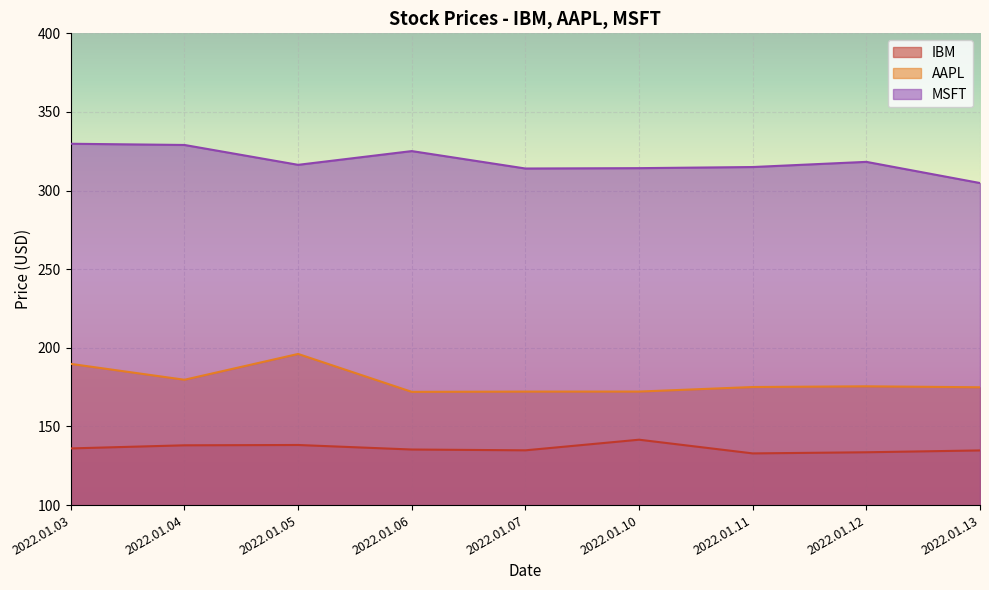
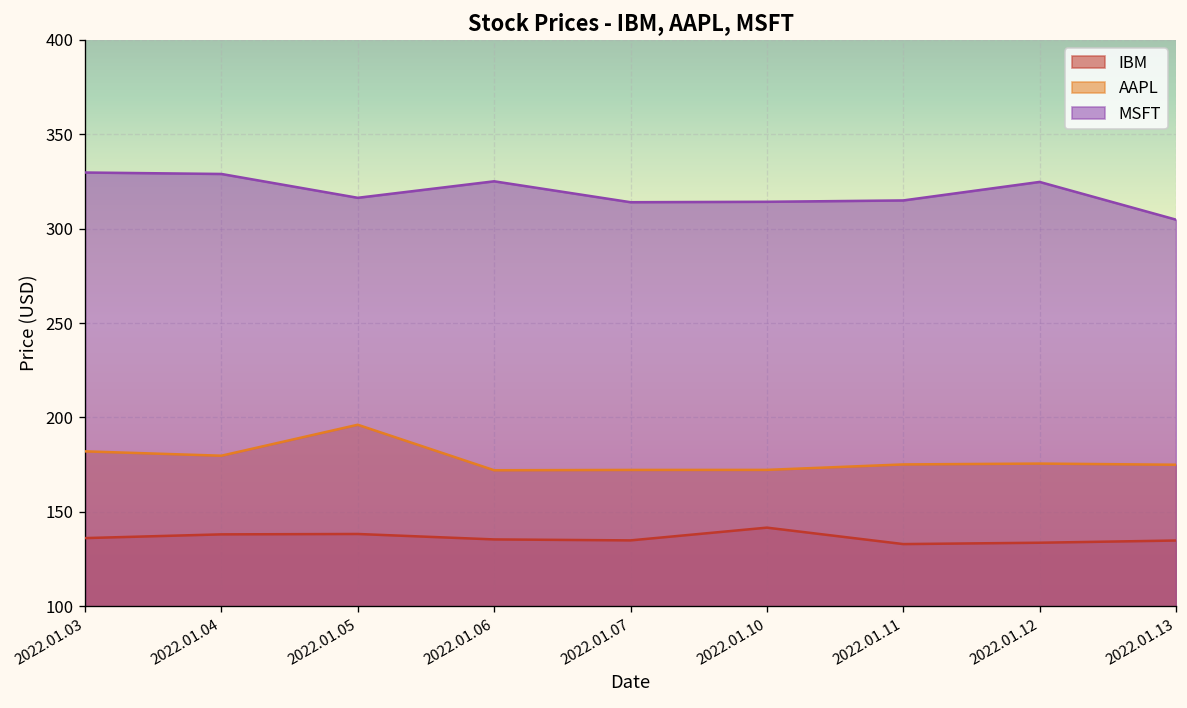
  {
    "IBM": {
      "2022.01.03": 136,
      "2022.01.04": 138,
      "2022.01.05": 138,
      "2022.01.06": 135,
      "2022.01.07": 135,
      "2022.01.10": 142,
      "2022.01.11": 133,
      "2022.01.12": 134,
      "2022.01.13": 135
    },
    "AAPL": {
-     "2022.01.03": 190,
+     "2022.01.03": 182,
      "2022.01.04": 180,
      "2022.01.05": 196,
      "2022.01.06": 172,
      "2022.01.07": 172,
      "2022.01.10": 172,
      "2022.01.11": 175,
      "2022.01.12": 176,
      "2022.01.13": 175
    },
    "MSFT": {
      "2022.01.03": 330,
      "2022.01.04": 329,
      "2022.01.05": 316,
      "2022.01.06": 325,
      "2022.01.07": 314,
      "2022.01.10": 314,
      "2022.01.11": 315,
-     "2022.01.12": 318,
+     "2022.01.12": 325,
      "2022.01.13": 305
    }
  }
